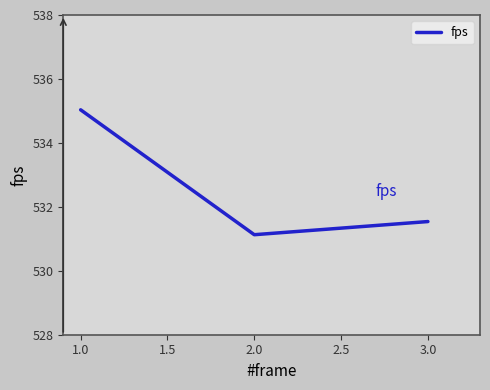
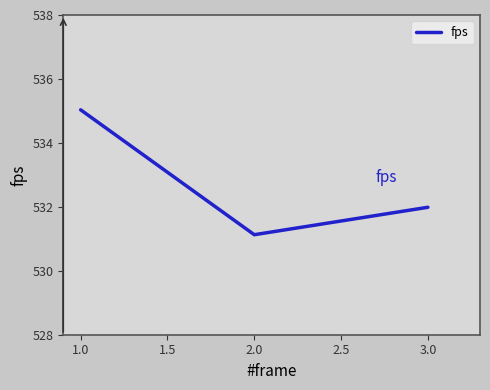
  {
    "1.0": 535.0,
    "2.0": 531.1,
-   "3.0": 531.5
+   "3.0": 532.0
  }
